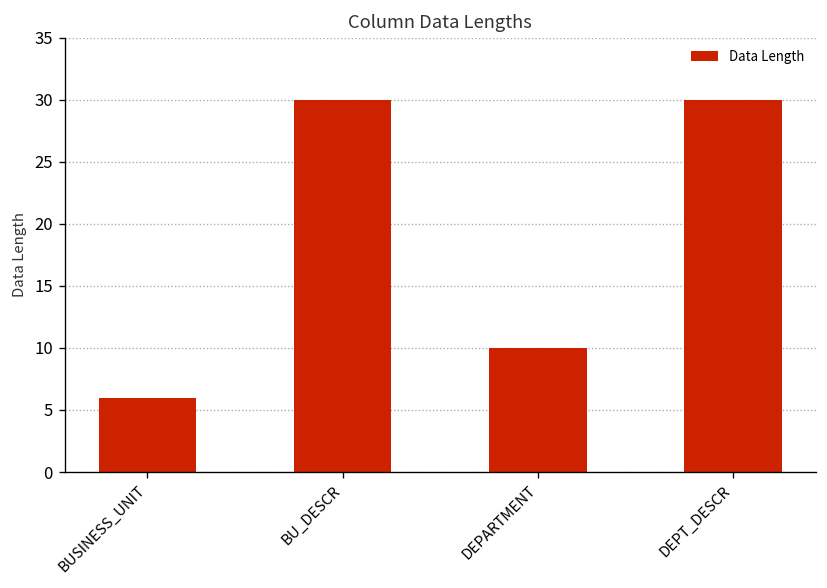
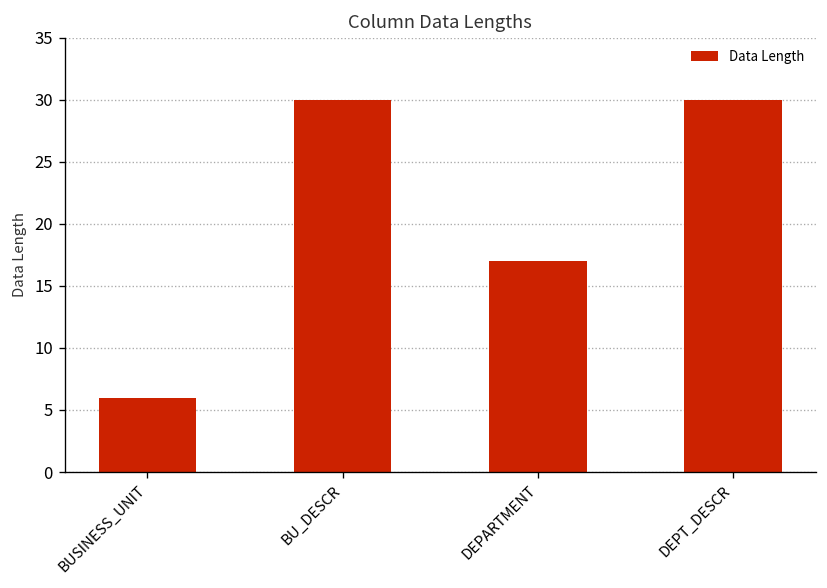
  {
    "BUSINESS_UNIT": 6,
    "BU_DESCR": 30,
-   "DEPARTMENT": 10,
+   "DEPARTMENT": 17,
    "DEPT_DESCR": 30
  }
